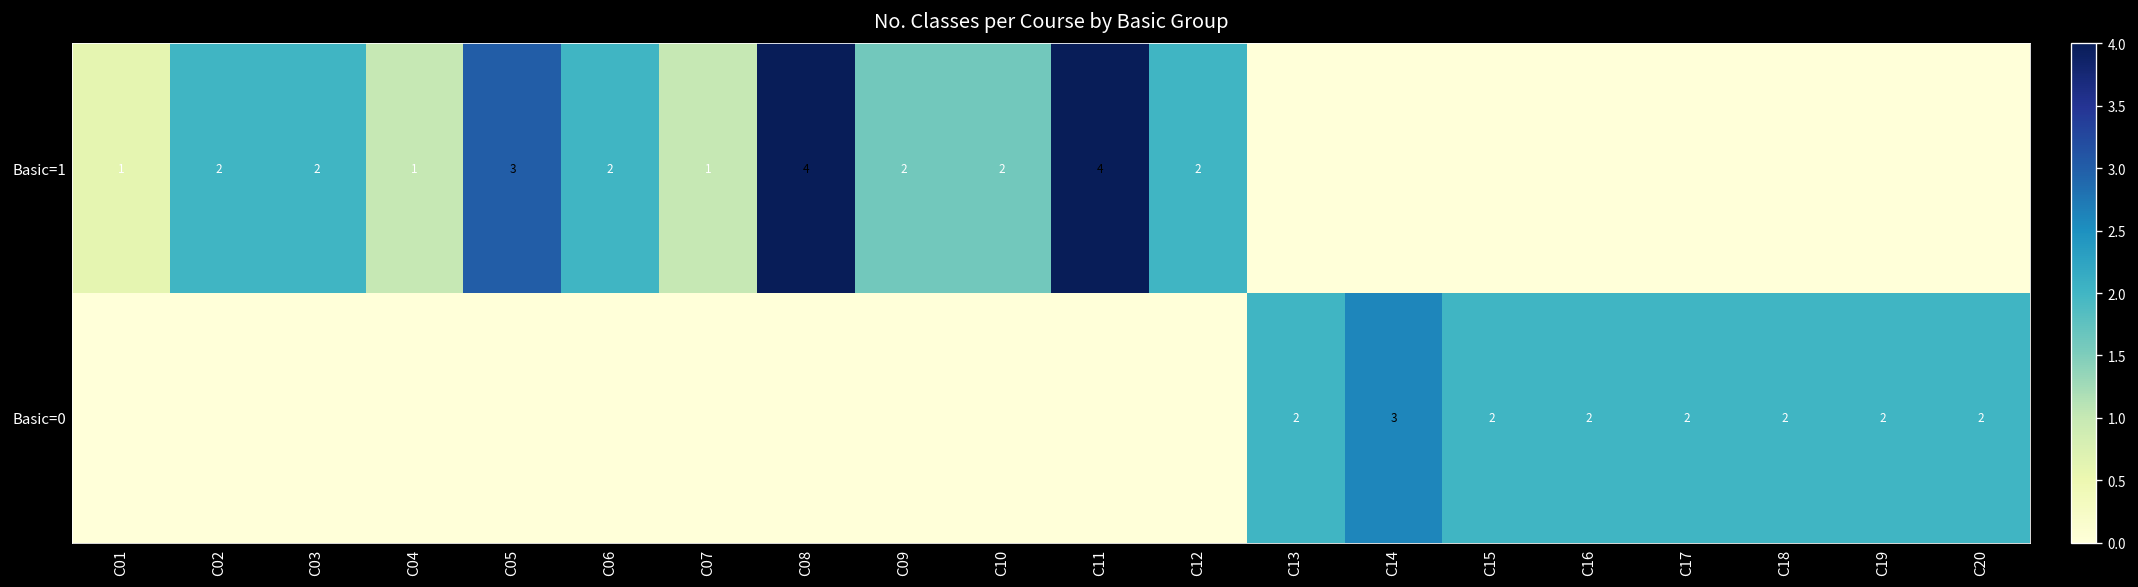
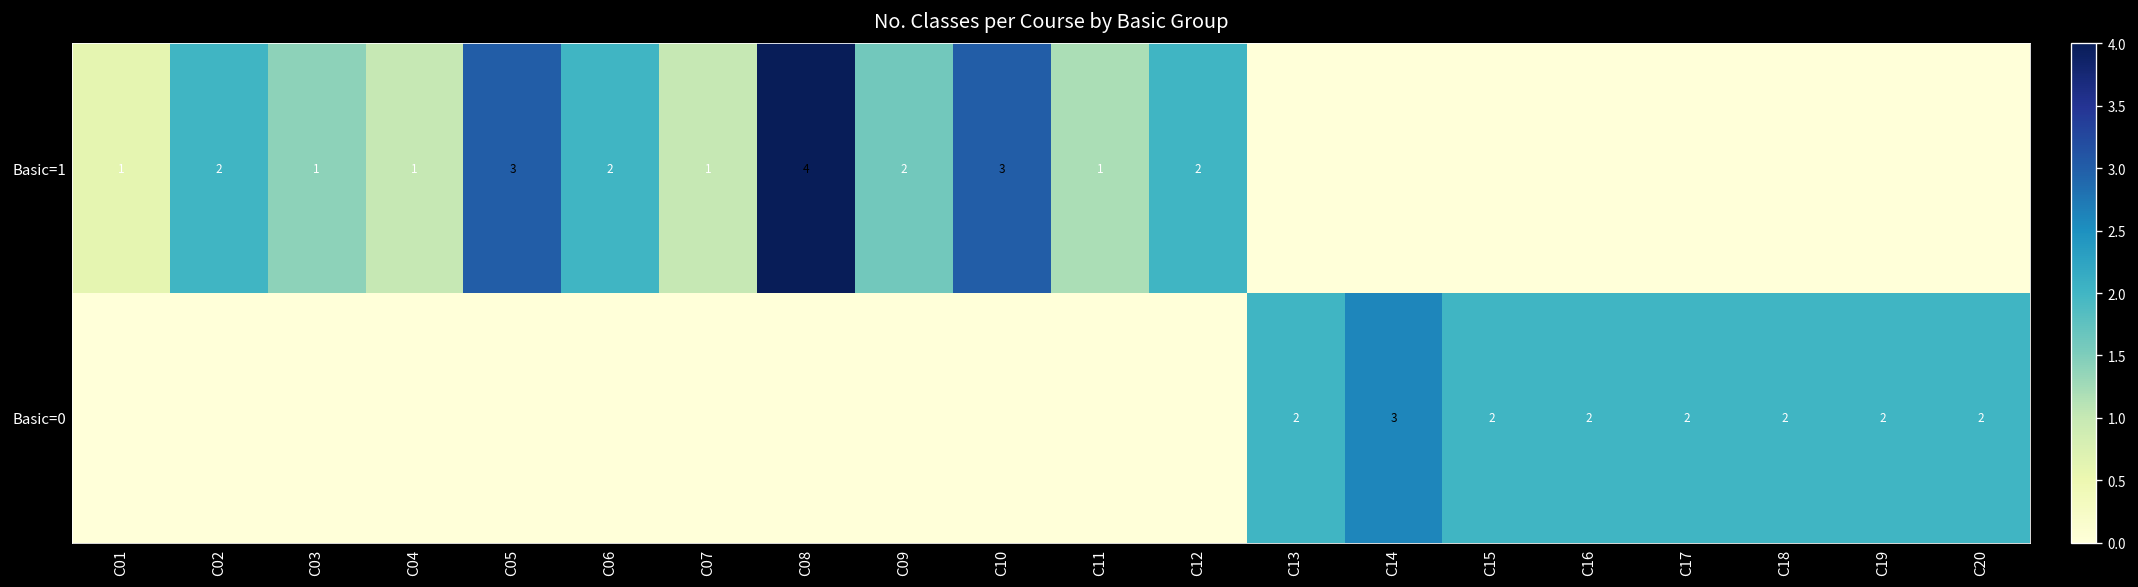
  {
    "Basic=1": {
      "C01": 1,
      "C02": 2,
-     "C03": 2,
+     "C03": 1,
      "C04": 1,
      "C05": 3,
      "C06": 2,
      "C07": 1,
      "C08": 4,
      "C09": 2,
-     "C10": 2,
-     "C11": 4,
+     "C10": 3,
+     "C11": 1,
      "C12": 2
    },
    "Basic=0": {
      "C13": 2,
      "C14": 3,
      "C15": 2,
      "C16": 2,
      "C17": 2,
      "C18": 2,
      "C19": 2,
      "C20": 2
    }
  }
